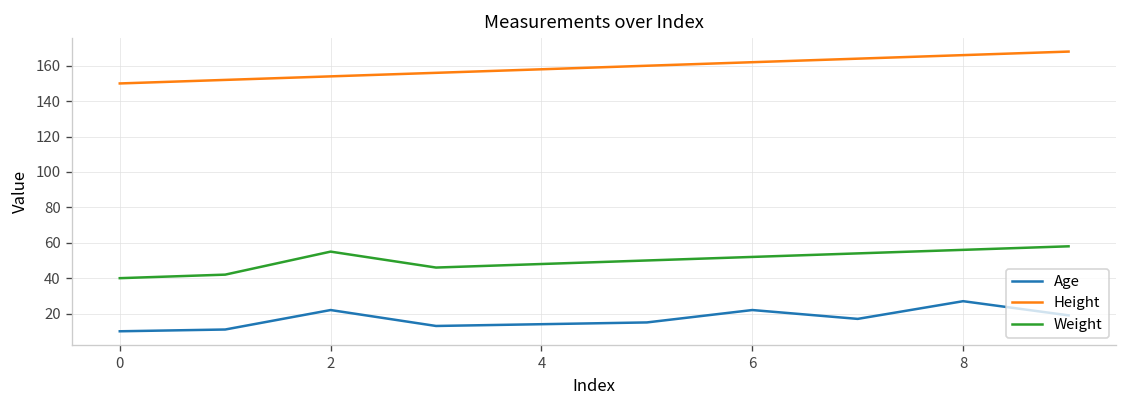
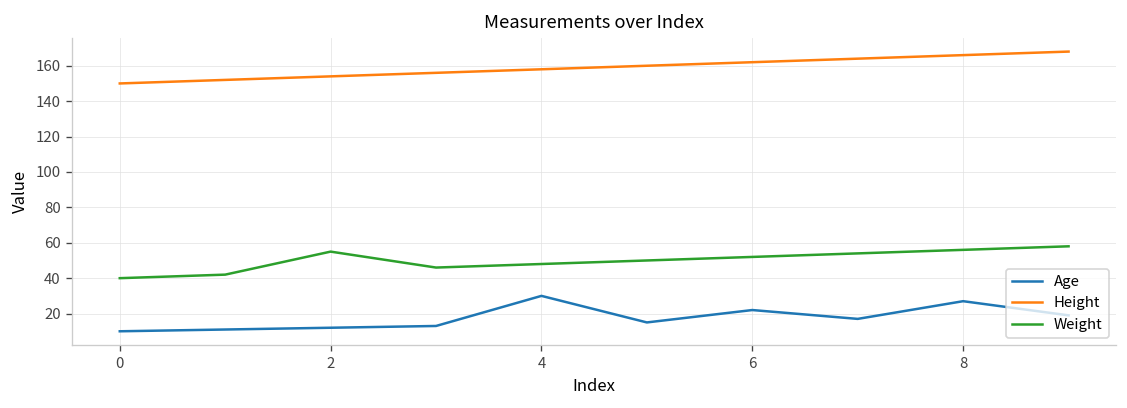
  {
    "Age": {
      "0": 10,
-     "2": 22,
-     "4": 14,
+     "2": 12,
+     "4": 30,
      "6": 22,
      "8": 27
    },
    "Height": {
      "0": 150,
      "2": 154,
      "4": 158,
      "6": 162,
      "8": 166
    },
    "Weight": {
      "0": 40,
      "2": 55,
      "4": 48,
      "6": 52,
      "8": 56
    }
  }
